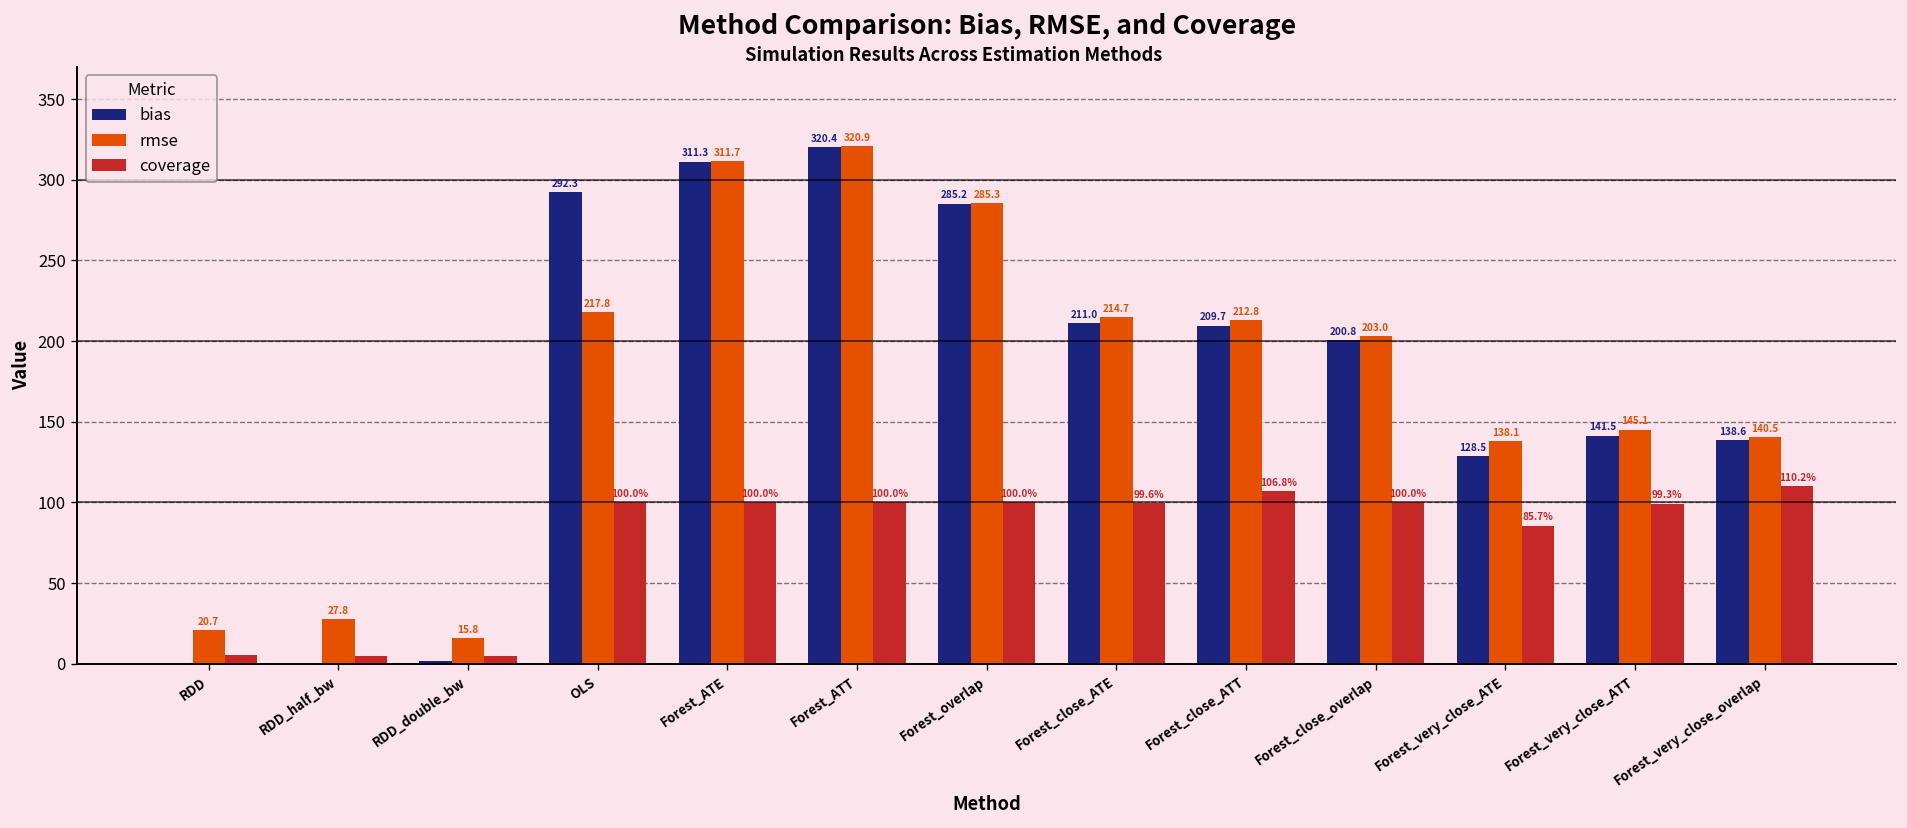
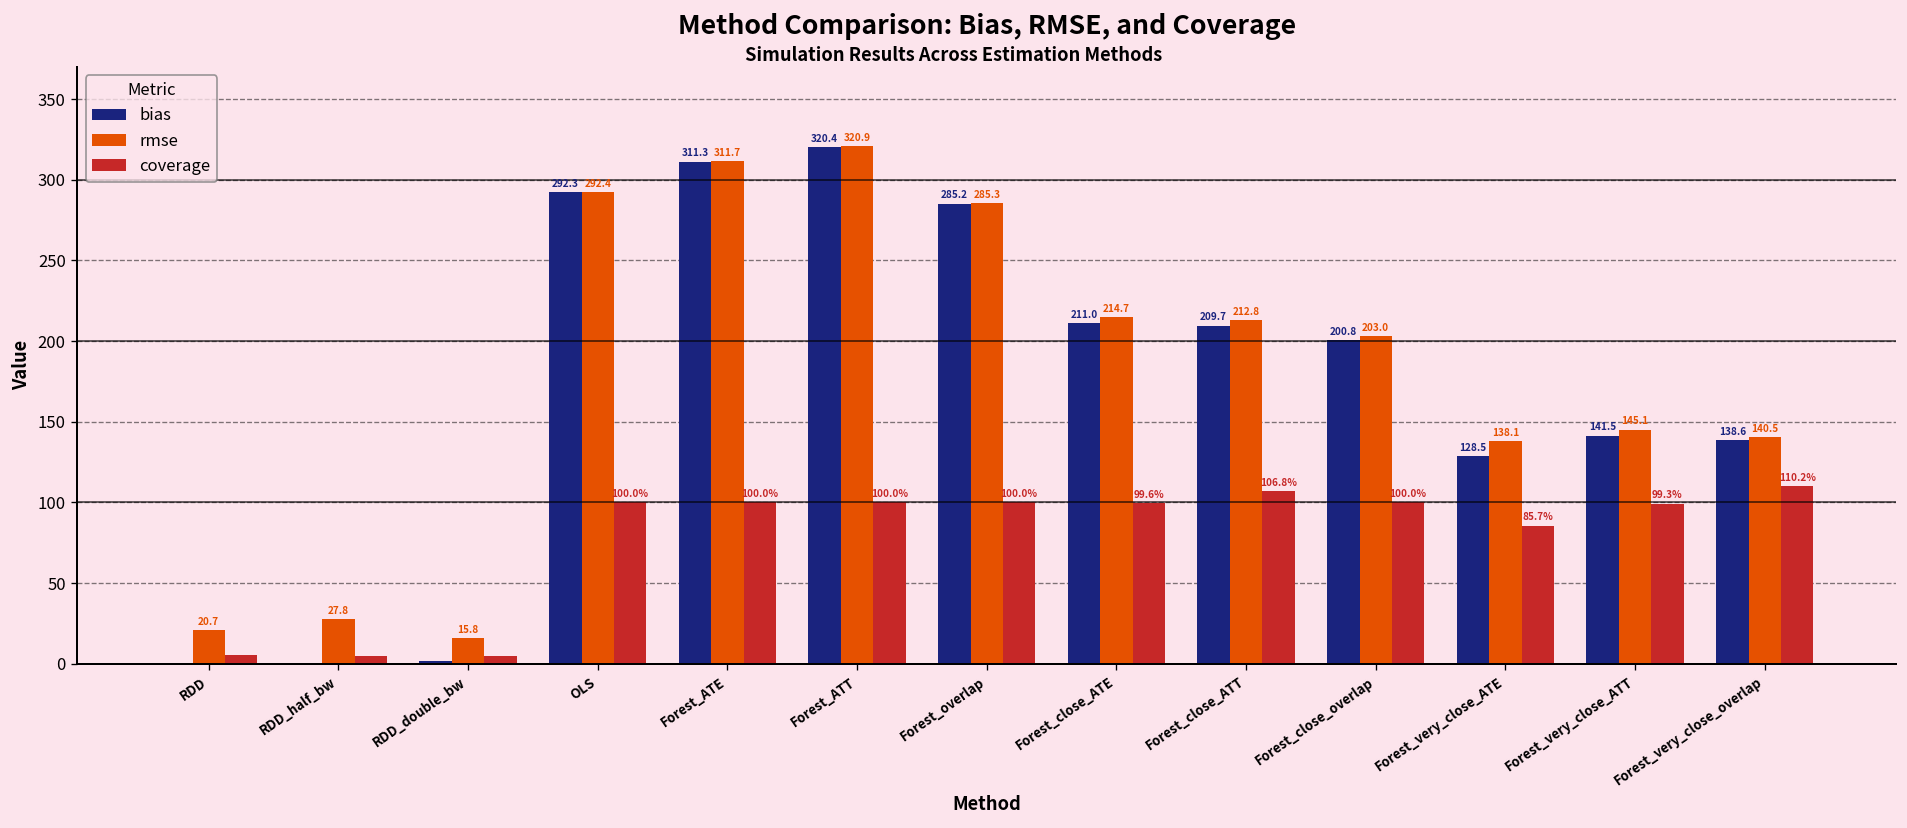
  {
    "bias": {
      "OLS": "292.3",
      "Forest_ATE": "311.3",
      "Forest_ATT": "320.4",
      "Forest_overlap": "285.2",
      "Forest_close_ATE": "211.0",
      "Forest_close_ATT": "209.7",
      "Forest_close_overlap": "200.8",
      "Forest_very_close_ATE": "128.5",
      "Forest_very_close_ATT": "141.5",
      "Forest_very_close_overlap": "138.6"
    },
    "rmse": {
      "RDD": "20.7",
      "RDD_half_bw": "27.8",
      "RDD_double_bw": "15.8",
-     "OLS": "217.8",
+     "OLS": "292.4",
      "Forest_ATE": "311.7",
      "Forest_ATT": "320.9",
      "Forest_overlap": "285.3",
      "Forest_close_ATE": "214.7",
      "Forest_close_ATT": "212.8",
      "Forest_close_overlap": "203.0",
      "Forest_very_close_ATE": "138.1",
      "Forest_very_close_ATT": "145.1",
      "Forest_very_close_overlap": "140.5"
    },
    "coverage": {
      "OLS": "100.0%",
      "Forest_ATE": "100.0%",
      "Forest_ATT": "100.0%",
      "Forest_overlap": "100.0%",
      "Forest_close_ATE": "99.6%",
      "Forest_close_ATT": "106.8%",
      "Forest_close_overlap": "100.0%",
      "Forest_very_close_ATE": "85.7%",
      "Forest_very_close_ATT": "99.3%",
      "Forest_very_close_overlap": "110.2%"
    }
  }
